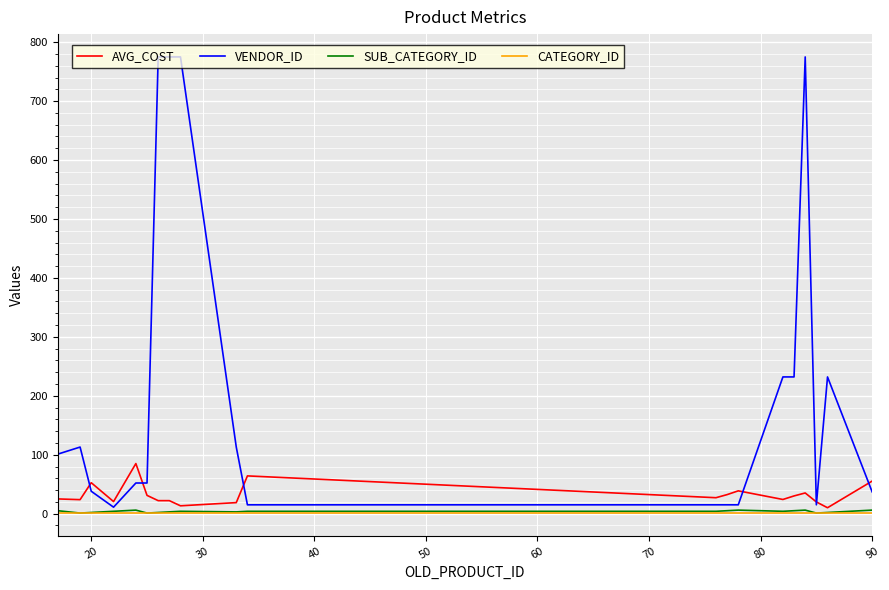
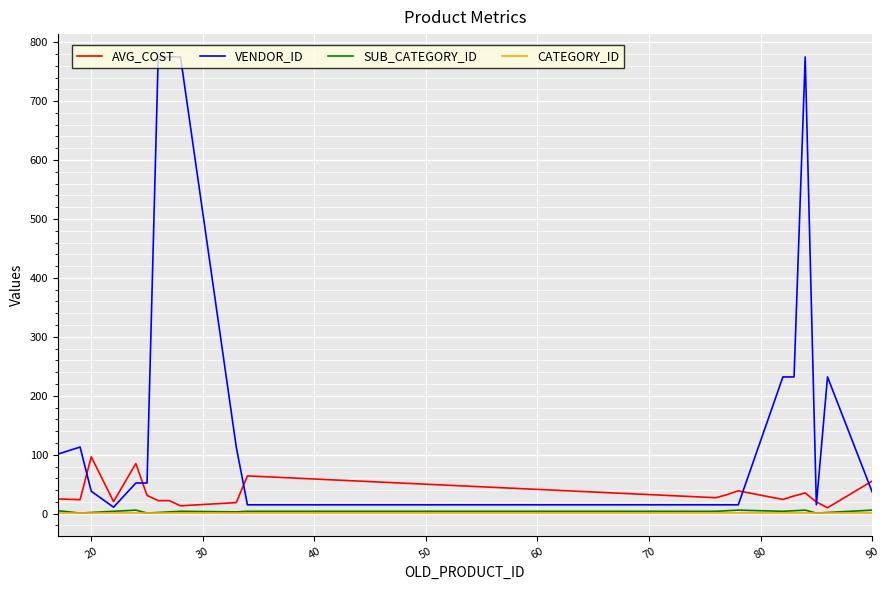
  {
    "AVG_COST": {
-     "20": 50,
+     "20": 100,
      "90": 60
    },
    "VENDOR_ID": {
      "20": 40,
      "90": 40
    },
    "SUB_CATEGORY_ID": {
      "90": 10
    },
    "CATEGORY_ID": {
      "90": 0
    }
  }
